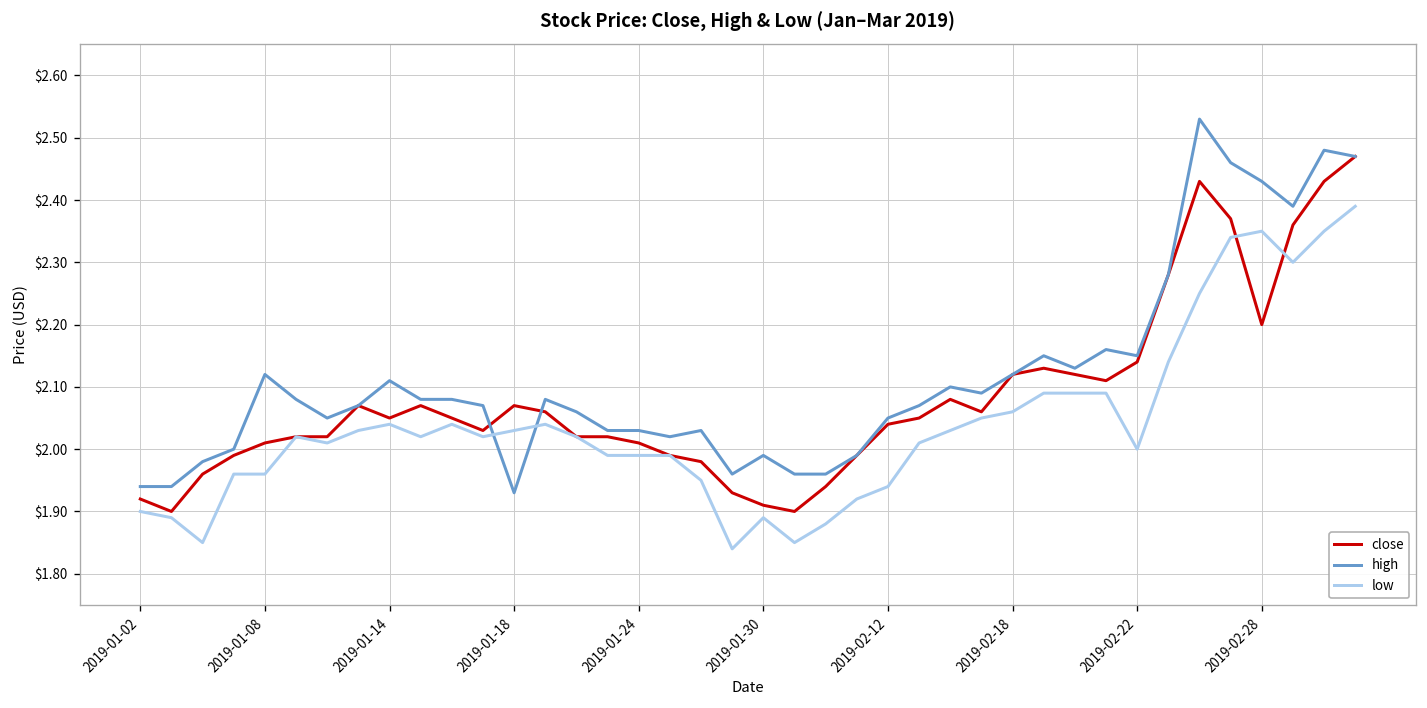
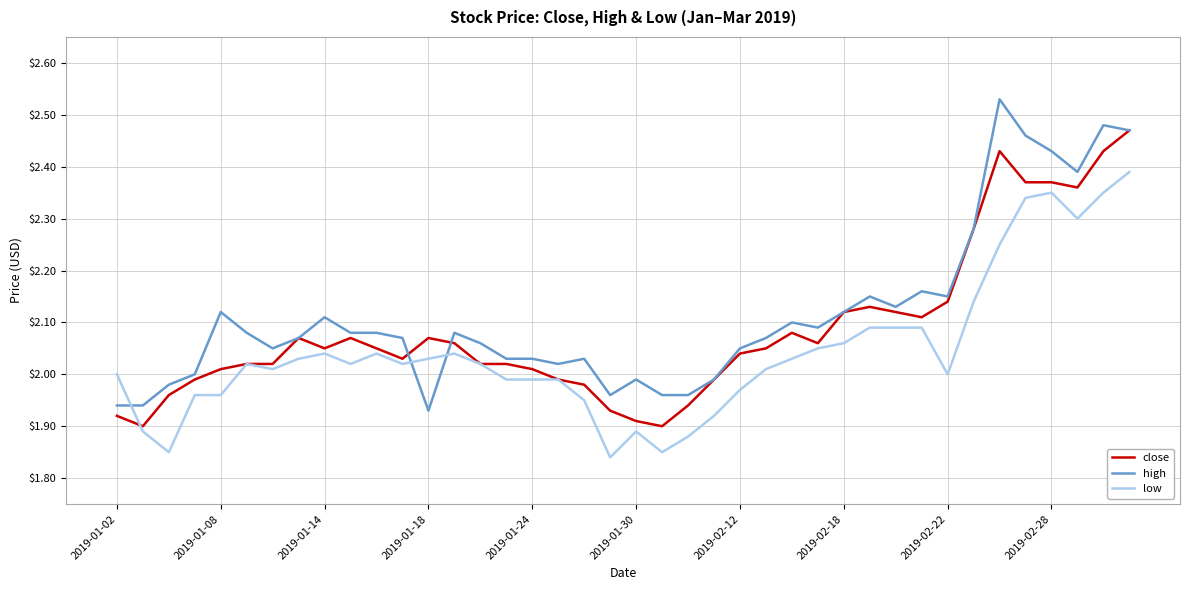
  {
    "close": {
      "2019-01-02": "$1.92",
      "2019-01-08": "$2.01",
      "2019-01-14": "$2.05",
      "2019-01-18": "$2.07",
      "2019-01-24": "$2.01",
      "2019-01-30": "$1.91",
      "2019-02-12": "$2.04",
      "2019-02-22": "$2.14",
-     "2019-02-28": "$2.20"
+     "2019-02-28": "$2.37"
    },
    "high": {
      "2019-01-02": "$1.94",
      "2019-01-08": "$2.12",
      "2019-01-14": "$2.11",
      "2019-01-18": "$1.93",
      "2019-01-24": "$2.03",
      "2019-01-30": "$1.99",
      "2019-02-12": "$2.05",
      "2019-02-22": "$2.15",
      "2019-02-28": "$2.43"
    },
    "low": {
-     "2019-01-02": "$1.9",
+     "2019-01-02": "$2.0",
      "2019-01-08": "$1.96",
      "2019-01-14": "$2.04",
      "2019-01-18": "$2.03",
      "2019-01-24": "$1.99",
      "2019-01-30": "$1.89",
-     "2019-02-12": "$1.94",
+     "2019-02-12": "$1.97",
      "2019-02-18": "$2.06",
      "2019-02-22": "$2.00",
      "2019-02-28": "$2.35"
    }
  }
